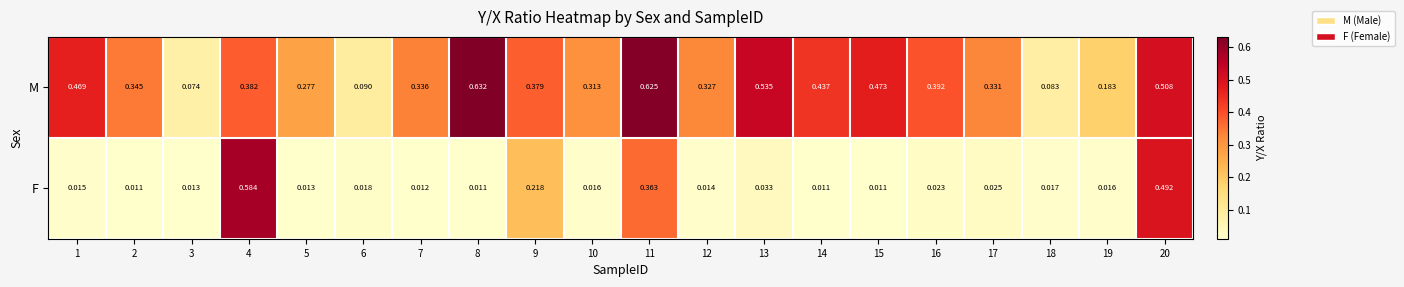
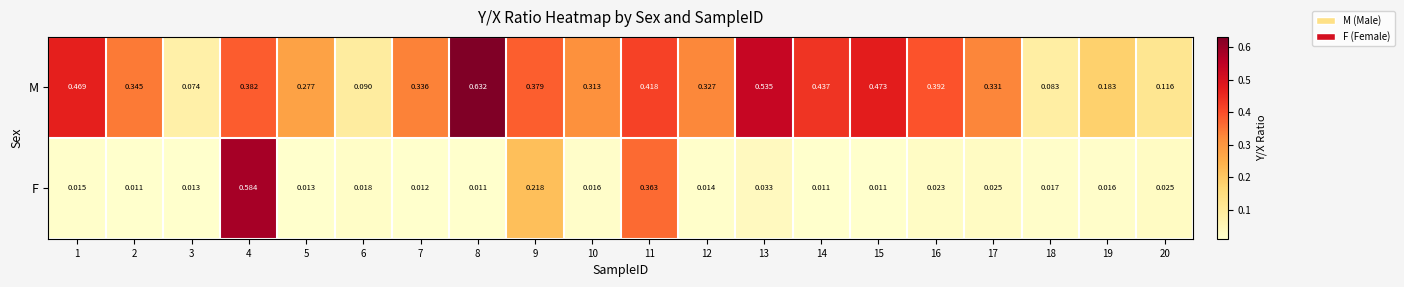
  {
    "M": {
      "1": 0.469,
      "2": 0.345,
      "3": 0.074,
      "4": 0.382,
      "5": 0.277,
      "6": 0.090,
      "7": 0.336,
      "8": 0.632,
      "9": 0.379,
      "10": 0.313,
-     "11": 0.625,
+     "11": 0.418,
      "12": 0.327,
      "13": 0.535,
      "14": 0.437,
      "15": 0.473,
      "16": 0.392,
      "17": 0.331,
      "18": 0.083,
      "19": 0.183,
-     "20": 0.508
+     "20": 0.116
    },
    "F": {
      "1": 0.015,
      "2": 0.011,
      "3": 0.013,
      "4": 0.584,
      "5": 0.013,
      "6": 0.018,
      "7": 0.012,
      "8": 0.011,
      "9": 0.218,
      "10": 0.016,
      "11": 0.363,
      "12": 0.014,
      "13": 0.033,
      "14": 0.011,
      "15": 0.011,
      "16": 0.023,
      "17": 0.025,
      "18": 0.017,
      "19": 0.016,
-     "20": 0.492
+     "20": 0.025
    }
  }
